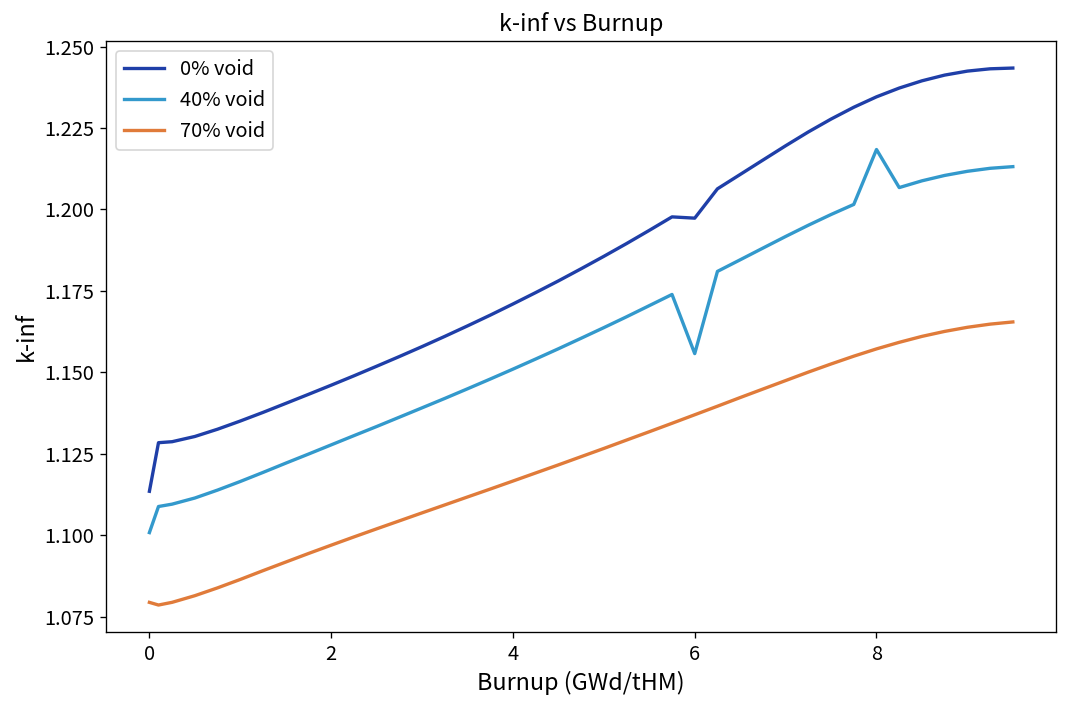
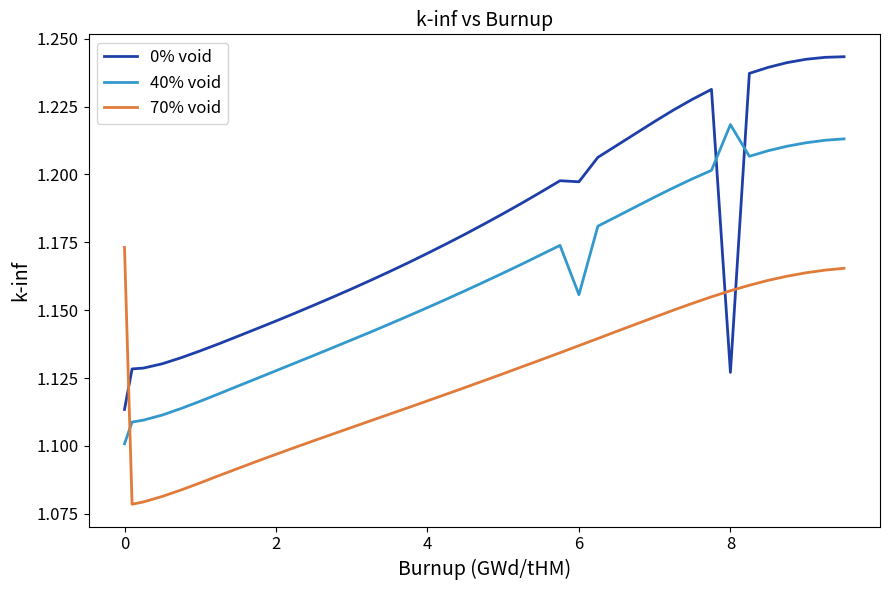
  {
    "0% void": {
      "0": 1.113,
      "2": 1.146,
      "4": 1.171,
      "6": 1.197,
-     "8": 1.235
+     "8": 1.127
    },
    "40% void": {
      "0": 1.101,
      "2": 1.128,
      "4": 1.151,
      "6": 1.156,
      "8": 1.218
    },
    "70% void": {
-     "0": 1.079,
+     "0": 1.173,
      "2": 1.097,
      "4": 1.117,
      "6": 1.137,
      "8": 1.157
    }
  }
